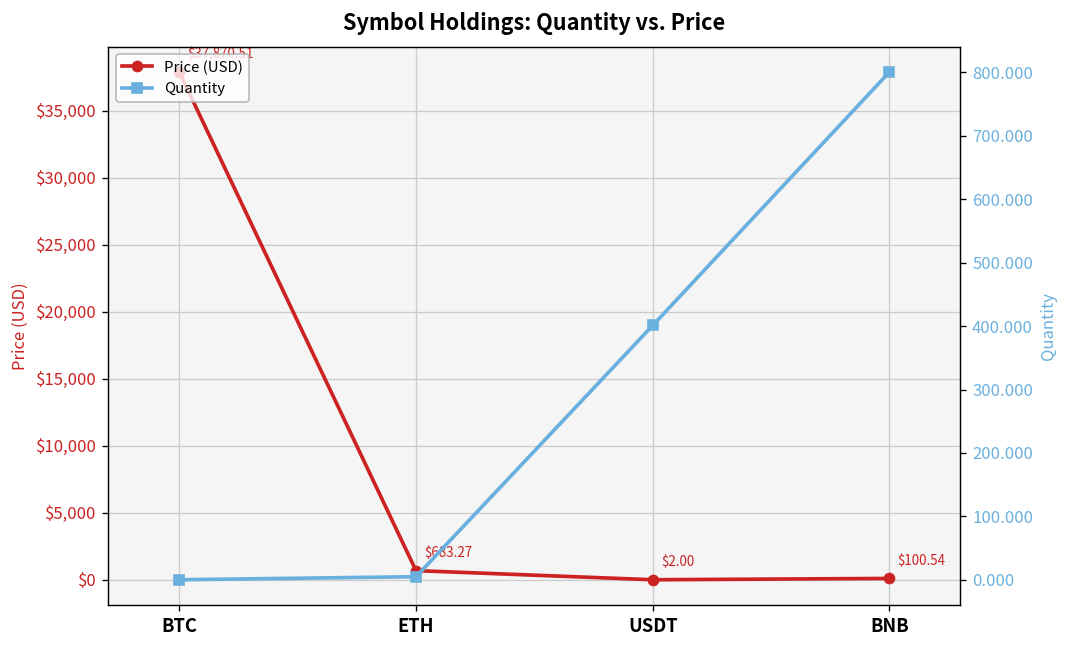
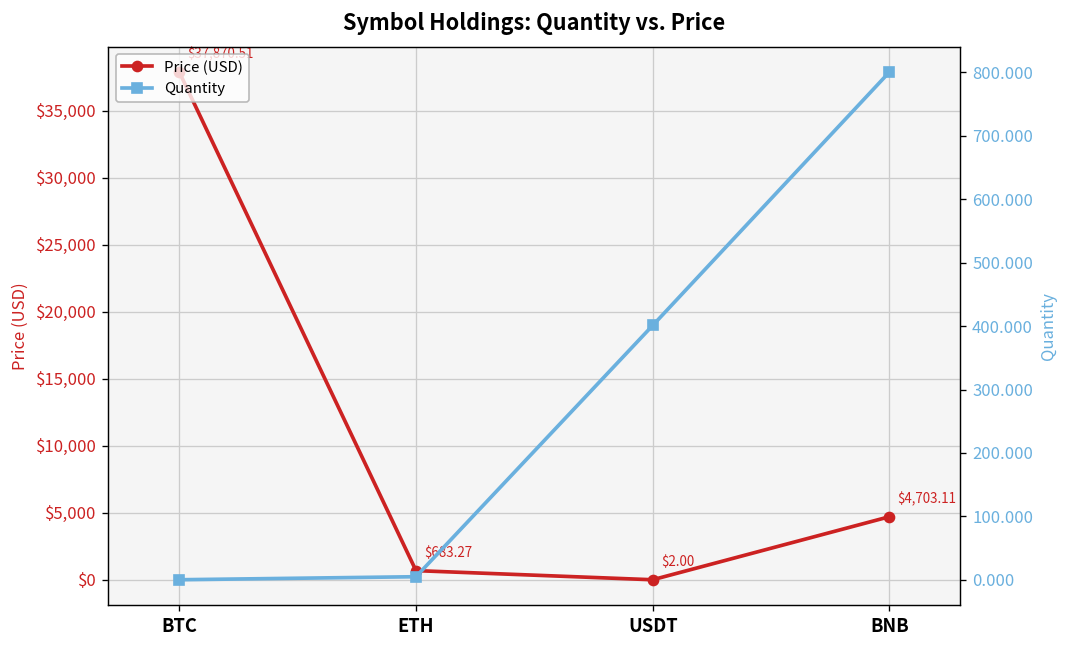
  {
    "Price (USD)": {
      "ETH": "$683.27",
      "USDT": "$2.00",
-     "BNB": "$100.54"
+     "BNB": "$4,703.11"
    }
  }
